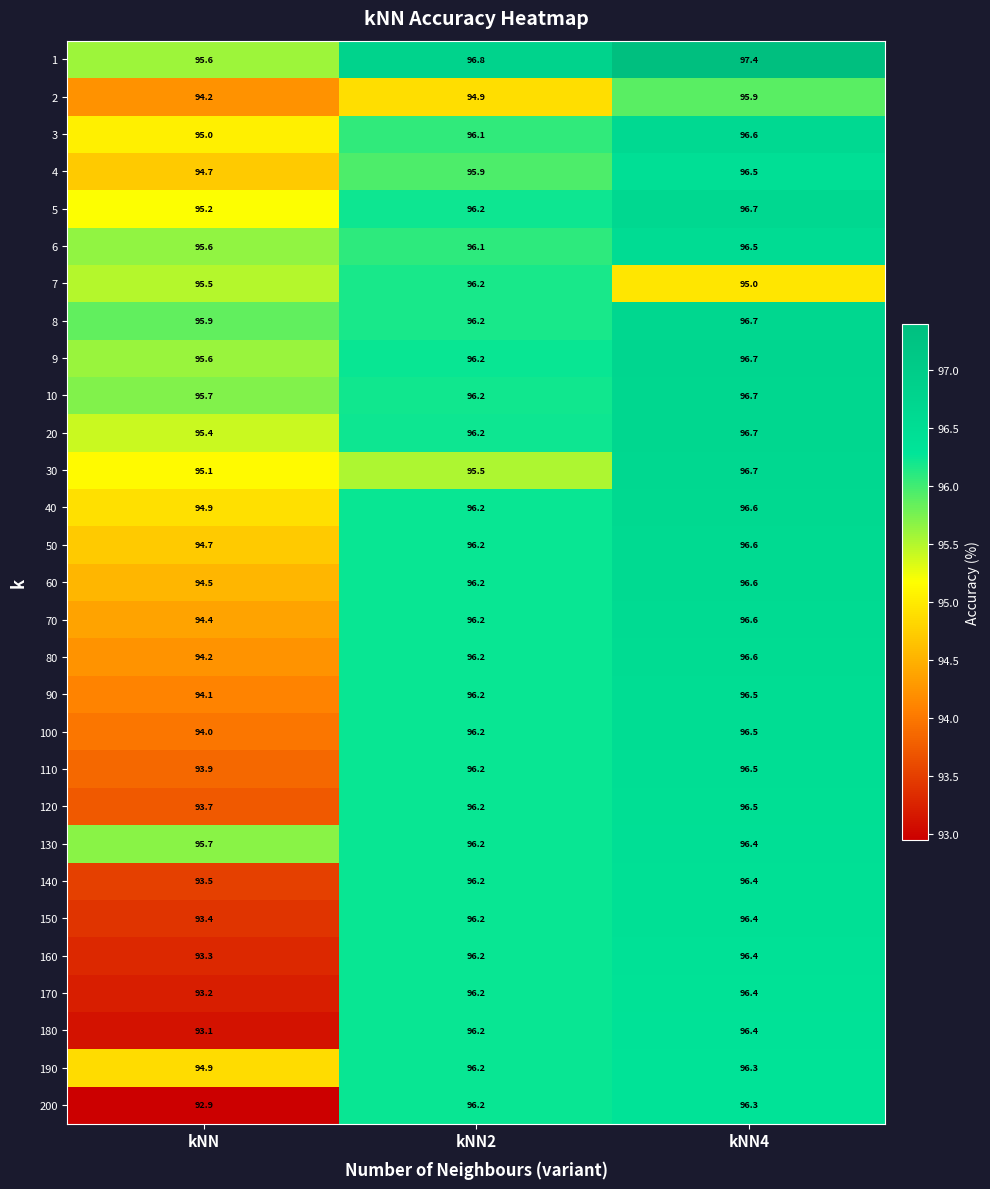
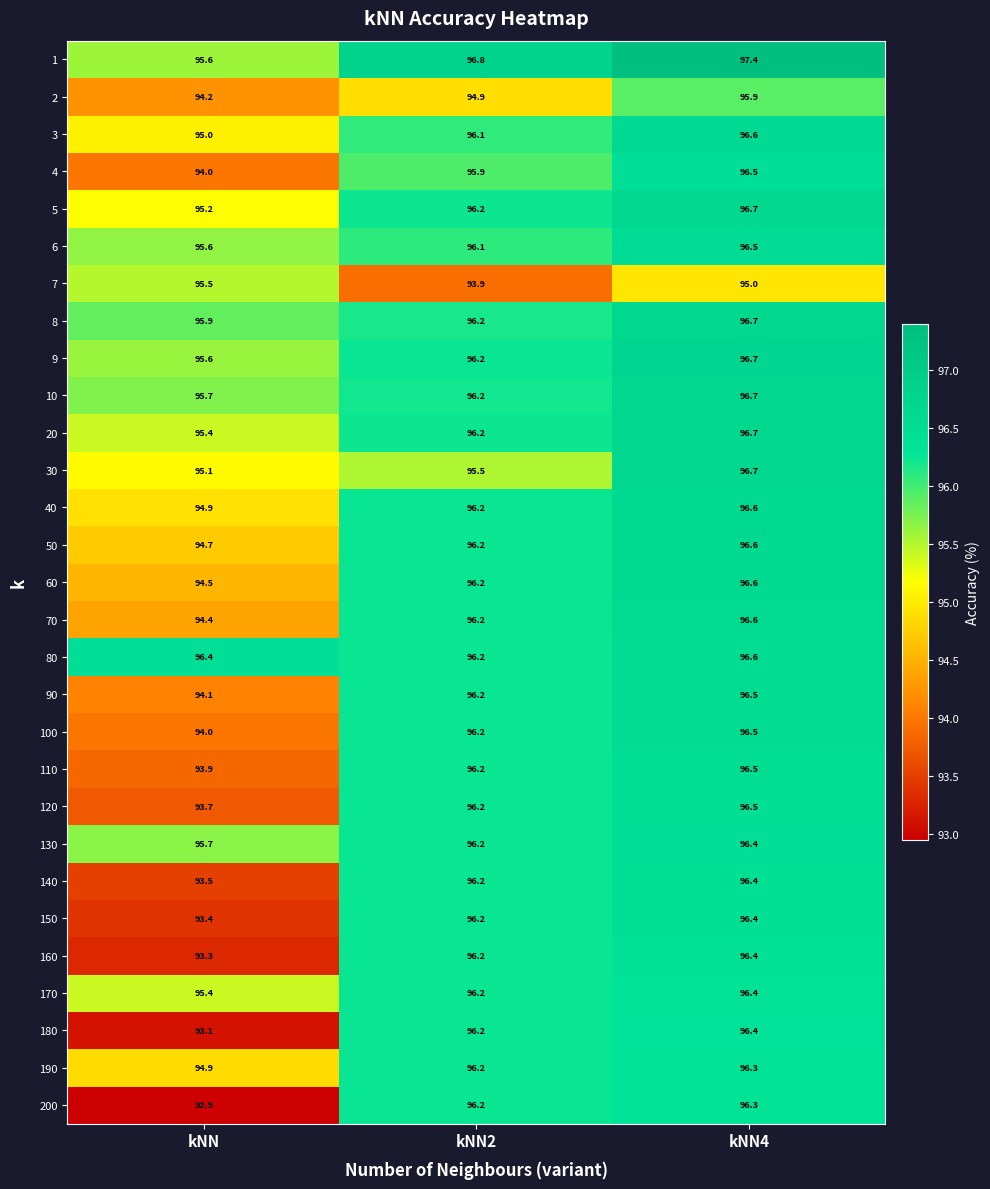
  {
    "1": {
      "kNN": 95.6,
      "kNN2": 96.8,
      "kNN4": 97.4
    },
    "2": {
      "kNN": 94.2,
      "kNN2": 94.9,
      "kNN4": 95.9
    },
    "3": {
      "kNN": 95.0,
      "kNN2": 96.1,
      "kNN4": 96.6
    },
    "4": {
-     "kNN": 94.7,
+     "kNN": 94.0,
      "kNN2": 95.9,
      "kNN4": 96.5
    },
    "5": {
      "kNN": 95.2,
      "kNN2": 96.2,
      "kNN4": 96.7
    },
    "6": {
      "kNN": 95.6,
      "kNN2": 96.1,
      "kNN4": 96.5
    },
    "7": {
      "kNN": 95.5,
-     "kNN2": 96.2,
+     "kNN2": 93.9,
      "kNN4": 95.0
    },
    "8": {
      "kNN": 95.9,
      "kNN2": 96.2,
      "kNN4": 96.7
    },
    "9": {
      "kNN": 95.6,
      "kNN2": 96.2,
      "kNN4": 96.7
    },
    "10": {
      "kNN": 95.7,
      "kNN2": 96.2,
      "kNN4": 96.7
    },
    "20": {
      "kNN": 95.4,
      "kNN2": 96.2,
      "kNN4": 96.7
    },
    "30": {
      "kNN": 95.1,
      "kNN2": 95.5,
      "kNN4": 96.7
    },
    "40": {
      "kNN": 94.9,
      "kNN2": 96.2,
      "kNN4": 96.6
    },
    "50": {
      "kNN": 94.7,
      "kNN2": 96.2,
      "kNN4": 96.6
    },
    "60": {
      "kNN": 94.5,
      "kNN2": 96.2,
      "kNN4": 96.6
    },
    "70": {
      "kNN": 94.4,
      "kNN2": 96.2,
      "kNN4": 96.6
    },
    "80": {
-     "kNN": 94.2,
+     "kNN": 96.4,
      "kNN2": 96.2,
      "kNN4": 96.6
    },
    "90": {
      "kNN": 94.1,
      "kNN2": 96.2,
      "kNN4": 96.5
    },
    "100": {
      "kNN": 94.0,
      "kNN2": 96.2,
      "kNN4": 96.5
    },
    "110": {
      "kNN": 93.9,
      "kNN2": 96.2,
      "kNN4": 96.5
    },
    "120": {
      "kNN": 93.7,
      "kNN2": 96.2,
      "kNN4": 96.5
    },
    "130": {
      "kNN": 95.7,
      "kNN2": 96.2,
      "kNN4": 96.4
    },
    "140": {
      "kNN": 93.5,
      "kNN2": 96.2,
      "kNN4": 96.4
    },
    "150": {
      "kNN": 93.4,
      "kNN2": 96.2,
      "kNN4": 96.4
    },
    "160": {
      "kNN": 93.3,
      "kNN2": 96.2,
      "kNN4": 96.4
    },
    "170": {
-     "kNN": 93.2,
+     "kNN": 95.4,
      "kNN2": 96.2,
      "kNN4": 96.4
    },
    "180": {
      "kNN": 93.1,
      "kNN2": 96.2,
      "kNN4": 96.4
    },
    "190": {
      "kNN": 94.9,
      "kNN2": 96.2,
      "kNN4": 96.3
    },
    "200": {
      "kNN": 92.9,
      "kNN2": 96.2,
      "kNN4": 96.3
    }
  }
